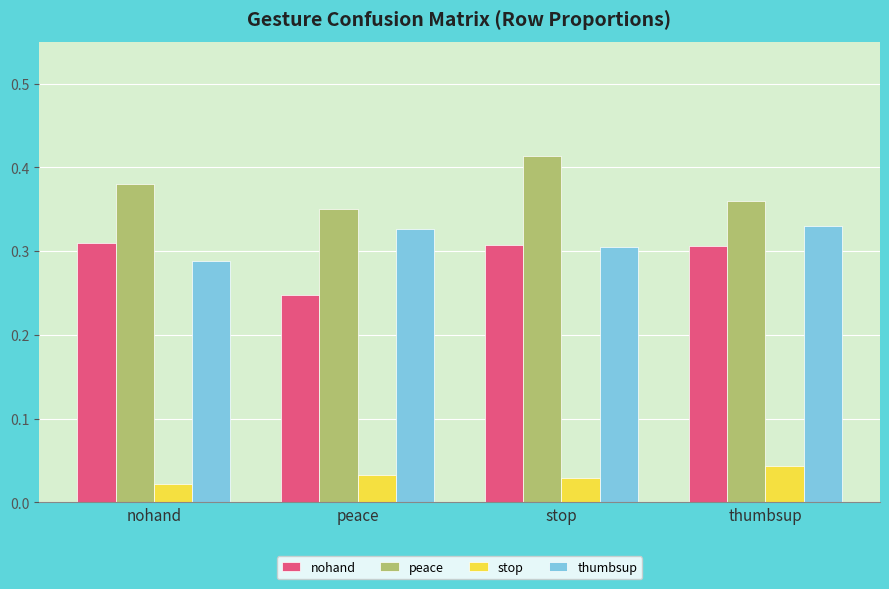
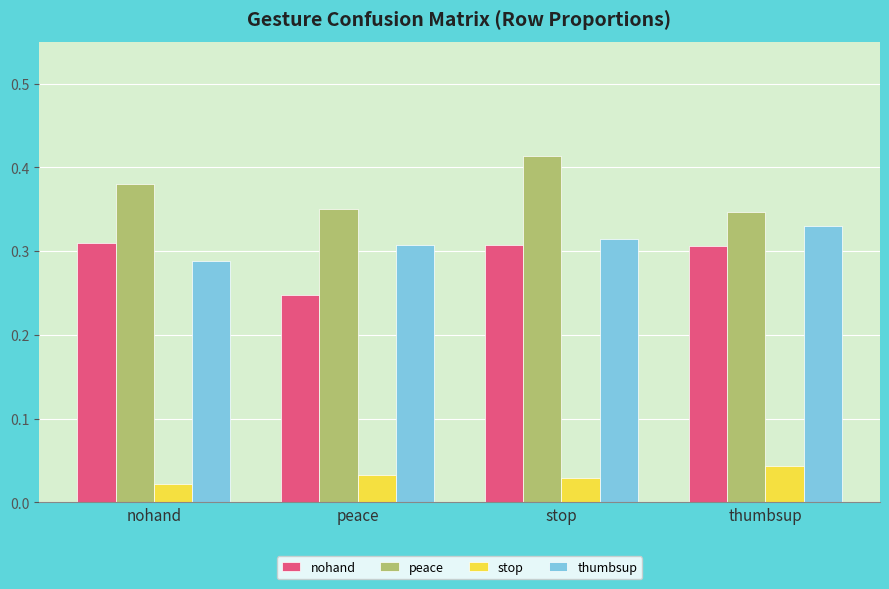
  {
    "nohand": {
      "nohand": 0.31,
      "peace": 0.25,
      "stop": 0.31,
      "thumbsup": 0.31
    },
    "peace": {
      "nohand": 0.38,
      "peace": 0.35,
      "stop": 0.41,
-     "thumbsup": 0.36
+     "thumbsup": 0.35
    },
    "stop": {
      "nohand": 0.02,
      "peace": 0.03,
      "stop": 0.03,
      "thumbsup": 0.04
    },
    "thumbsup": {
      "nohand": 0.29,
-     "peace": 0.33,
-     "stop": 0.30,
+     "peace": 0.31,
+     "stop": 0.31,
      "thumbsup": 0.33
    }
  }
